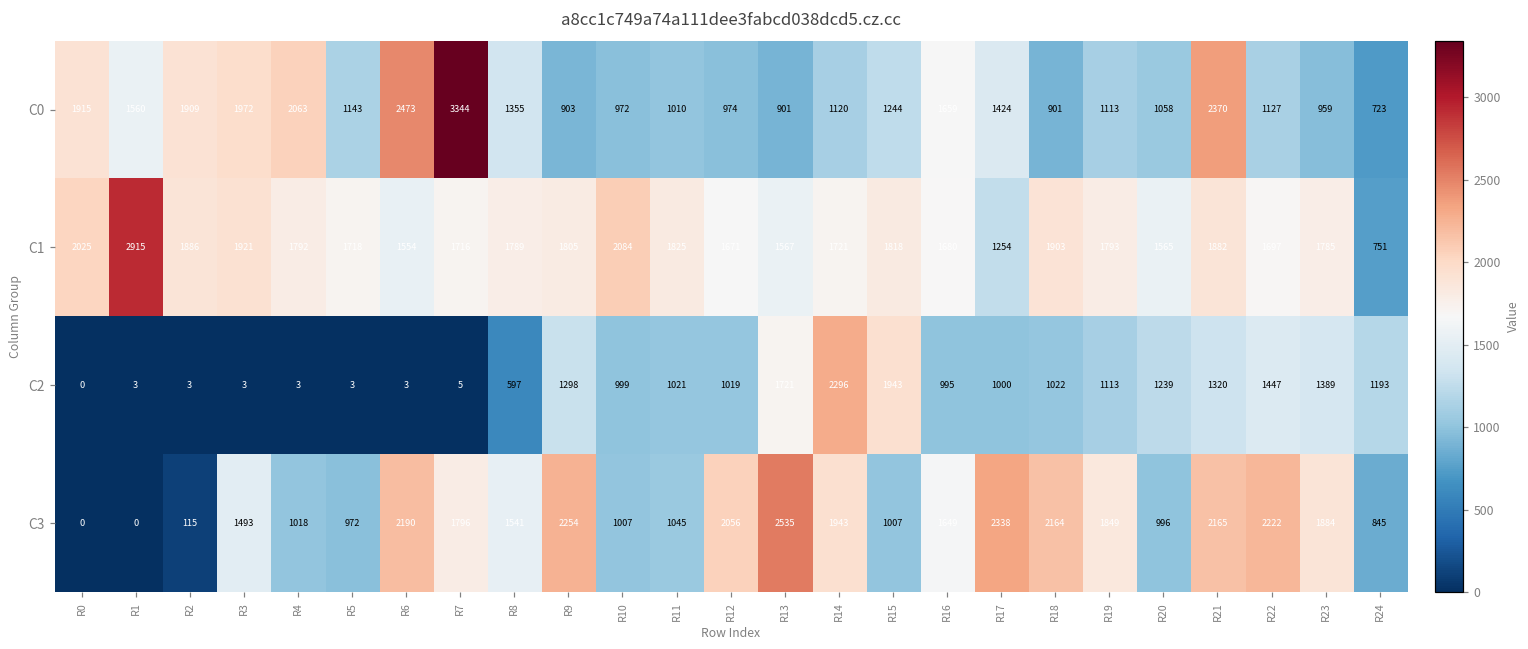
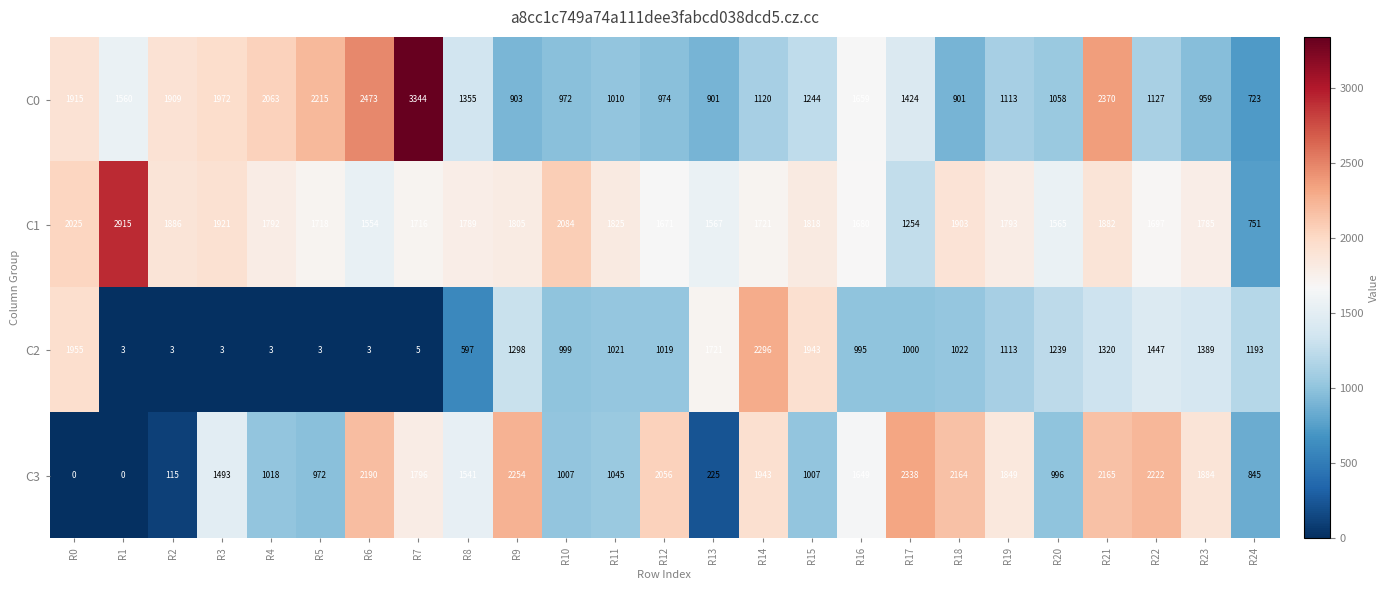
  {
    "C0": {
      "R3": 1972,
      "R4": 2063,
-     "R5": 1143,
+     "R5": 2215,
      "R6": 2473,
      "R7": 3344,
      "R8": 1355,
      "R9": 903,
      "R10": 972,
      "R11": 1010,
      "R12": 974,
      "R13": 901,
      "R14": 1120,
      "R15": 1244,
      "R17": 1424,
      "R18": 901,
      "R19": 1113,
      "R20": 1058,
      "R21": 2370,
      "R22": 1127,
      "R23": 959,
      "R24": 723
    },
    "C1": {
      "R0": 2025,
      "R1": 2915,
      "R10": 2084,
      "R17": 1254,
      "R24": 751
    },
    "C2": {
-     "R0": 0,
+     "R0": 1955,
      "R1": 3,
      "R2": 3,
      "R3": 3,
      "R4": 3,
      "R5": 3,
      "R6": 3,
      "R7": 5,
      "R8": 597,
      "R9": 1298,
      "R10": 999,
      "R11": 1021,
      "R12": 1019,
      "R14": 2296,
      "R16": 995,
      "R17": 1000,
      "R18": 1022,
      "R19": 1113,
      "R20": 1239,
      "R21": 1320,
      "R22": 1447,
      "R23": 1389,
      "R24": 1193
    },
    "C3": {
      "R0": 0,
      "R1": 0,
      "R2": 115,
      "R3": 1493,
      "R4": 1018,
      "R5": 972,
      "R6": 2190,
      "R9": 2254,
      "R10": 1007,
      "R11": 1045,
      "R12": 2056,
-     "R13": 2535,
+     "R13": 225,
      "R15": 1007,
      "R17": 2338,
      "R18": 2164,
      "R20": 996,
      "R21": 2165,
      "R22": 2222,
      "R24": 845
    }
  }
